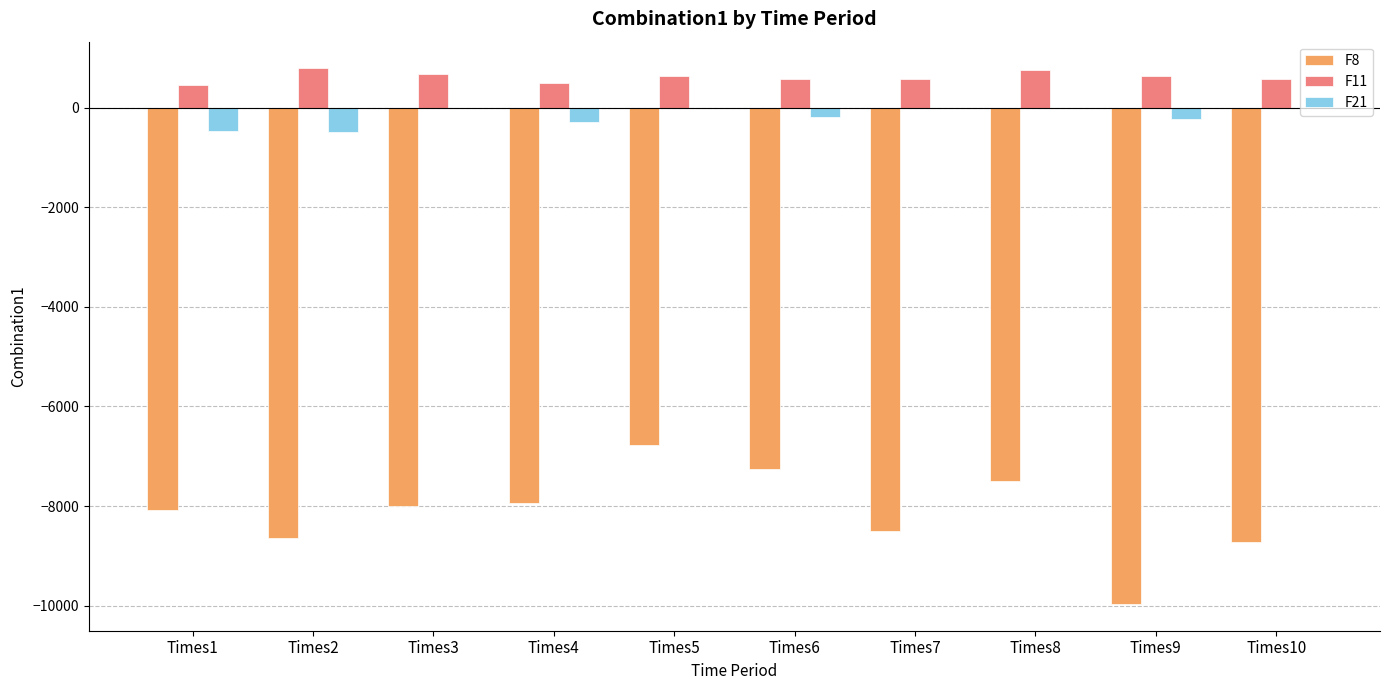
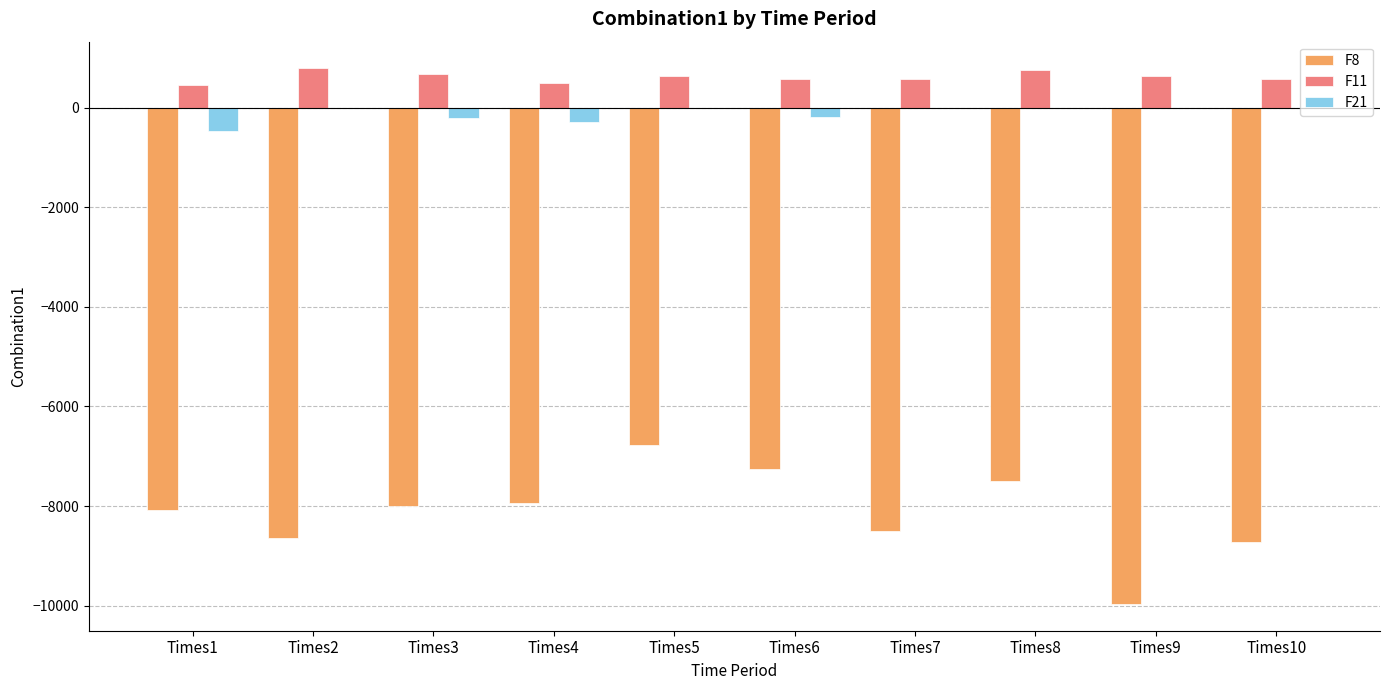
  {
    "F21": {
      "Times1": -500,
-     "Times2": -500,
-     "Times3": 0,
+     "Times2": 0,
+     "Times3": -200,
      "Times4": -300,
      "Times6": -200,
-     "Times9": -200
+     "Times9": 0
    }
  }
